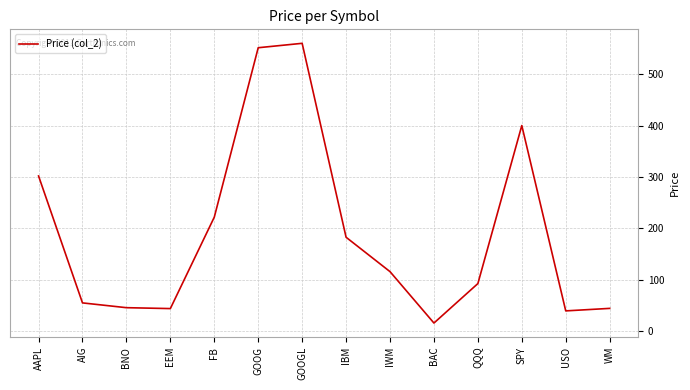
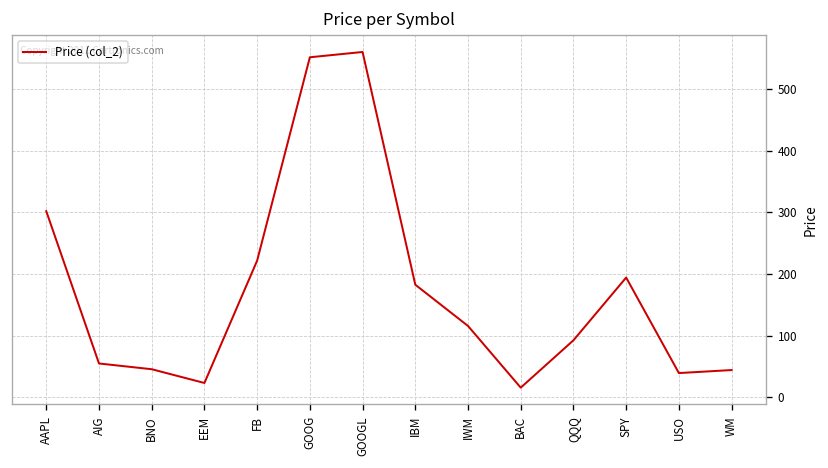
  {
    "AAPL": 300,
    "AIG": 50,
    "BNO": 50,
-   "EEM": 40,
+   "EEM": 20,
    "FB": 220,
    "GOOG": 550,
    "GOOGL": 560,
    "IBM": 180,
    "IWM": 120,
    "BAC": 20,
    "QQQ": 90,
-   "SPY": 400,
+   "SPY": 190,
    "USO": 40,
    "WM": 40
  }
